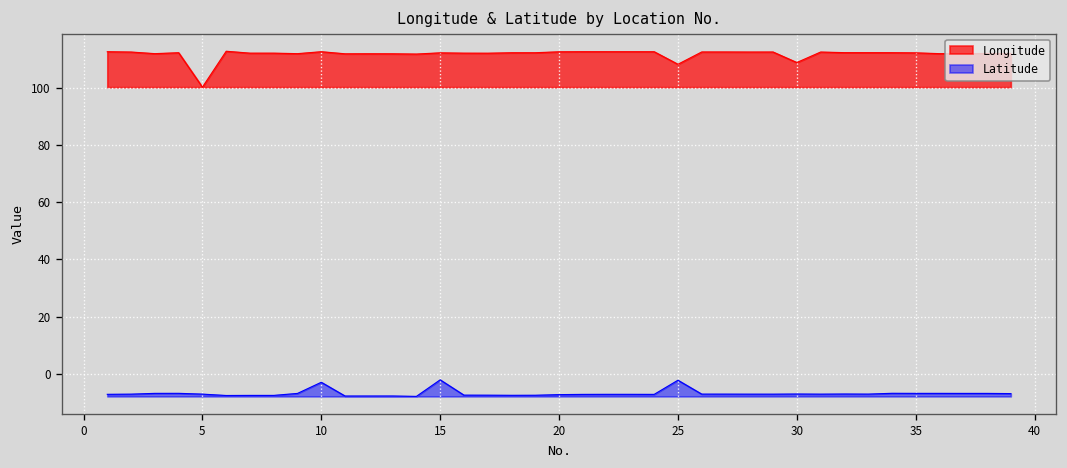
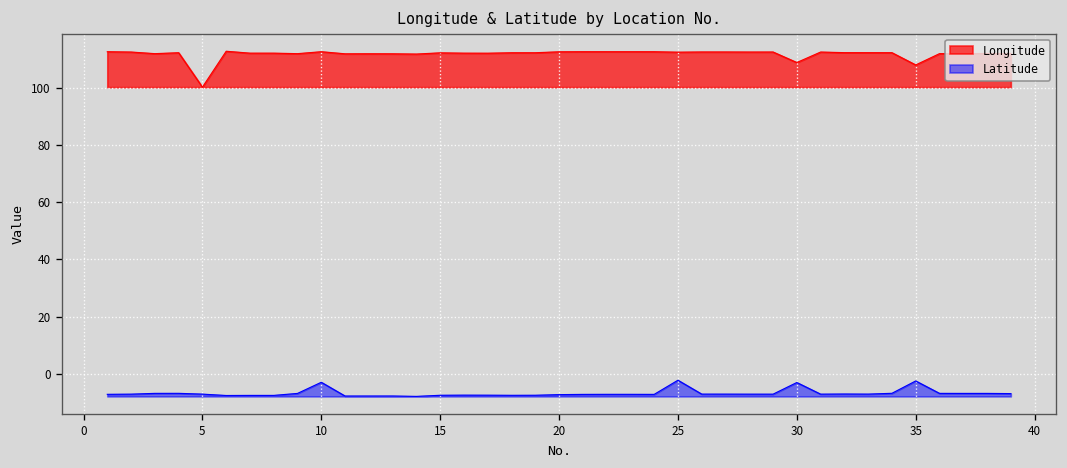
  {
    "Longitude": {
      "5": 100,
      "10": 113,
      "15": 112,
      "20": 113,
-     "25": 108,
+     "25": 113,
      "30": 109,
-     "35": 112
+     "35": 108
    },
    "Latitude": {
      "5": -7,
      "10": -3,
-     "15": -2,
+     "15": -8,
      "20": -7,
      "25": -2,
-     "30": -7,
-     "35": -7
+     "30": -3,
+     "35": -3
    }
  }
